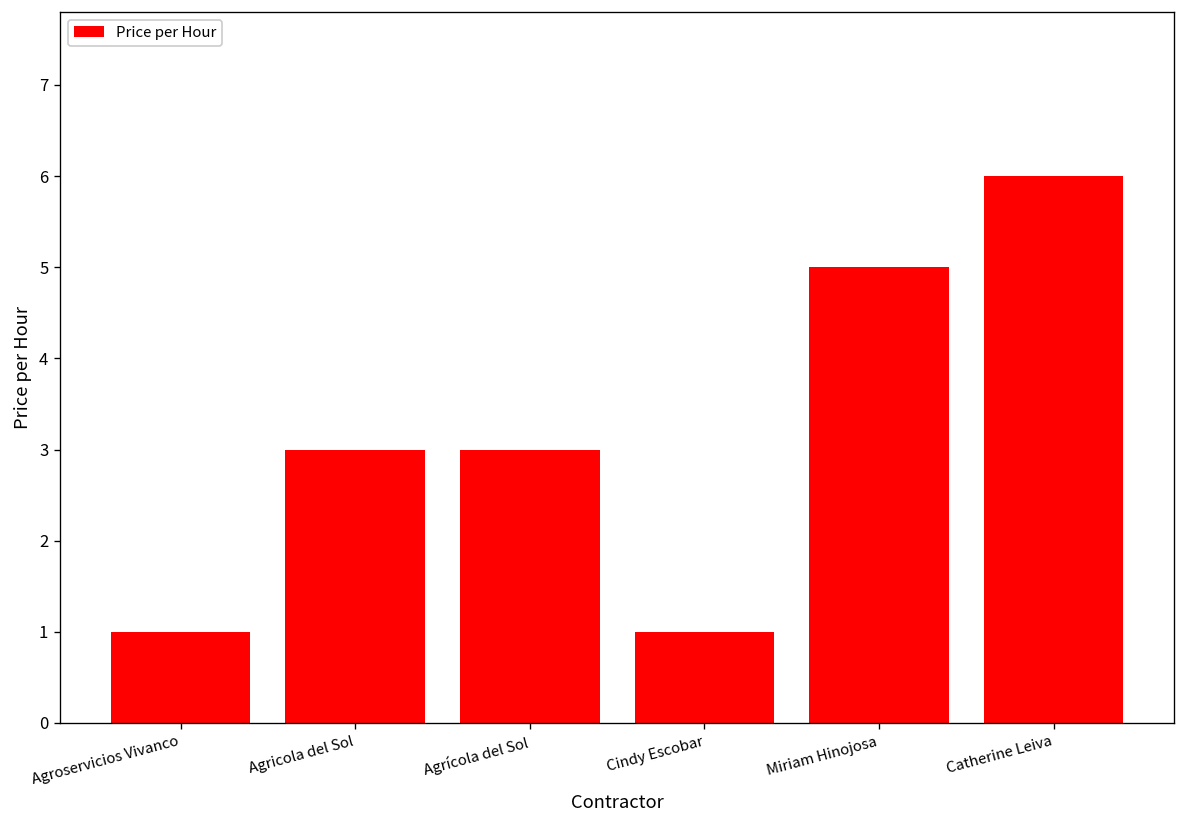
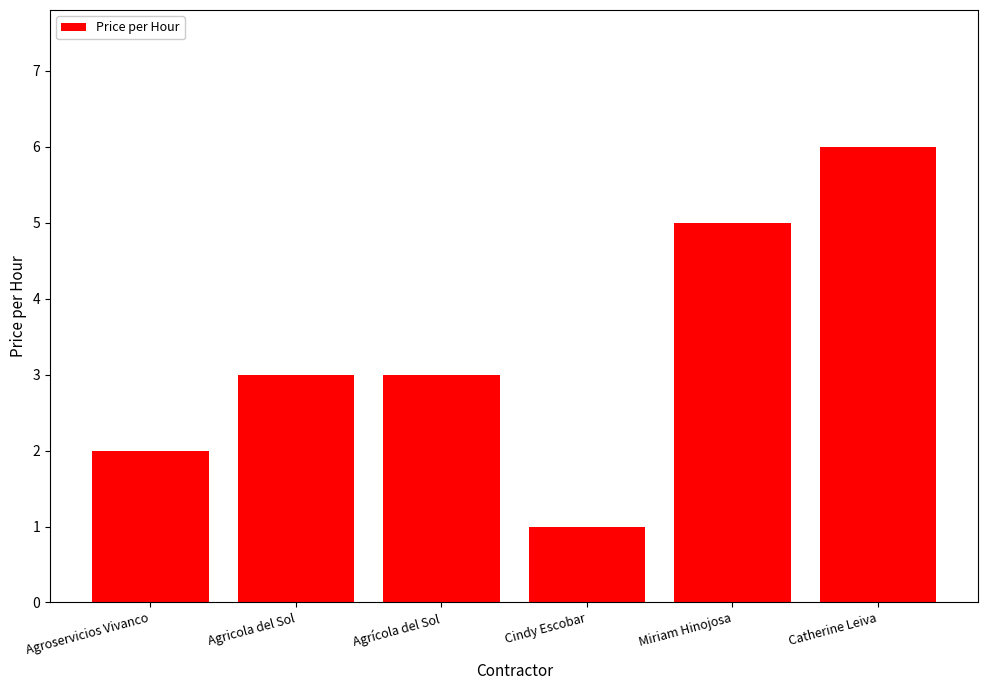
  {
-   "Agroservicios Vivanco": 1,
+   "Agroservicios Vivanco": 2,
    "Agricola del Sol": 3,
    "Agrícola del Sol": 3,
    "Cindy Escobar": 1,
    "Miriam Hinojosa": 5,
    "Catherine Leiva": 6
  }
